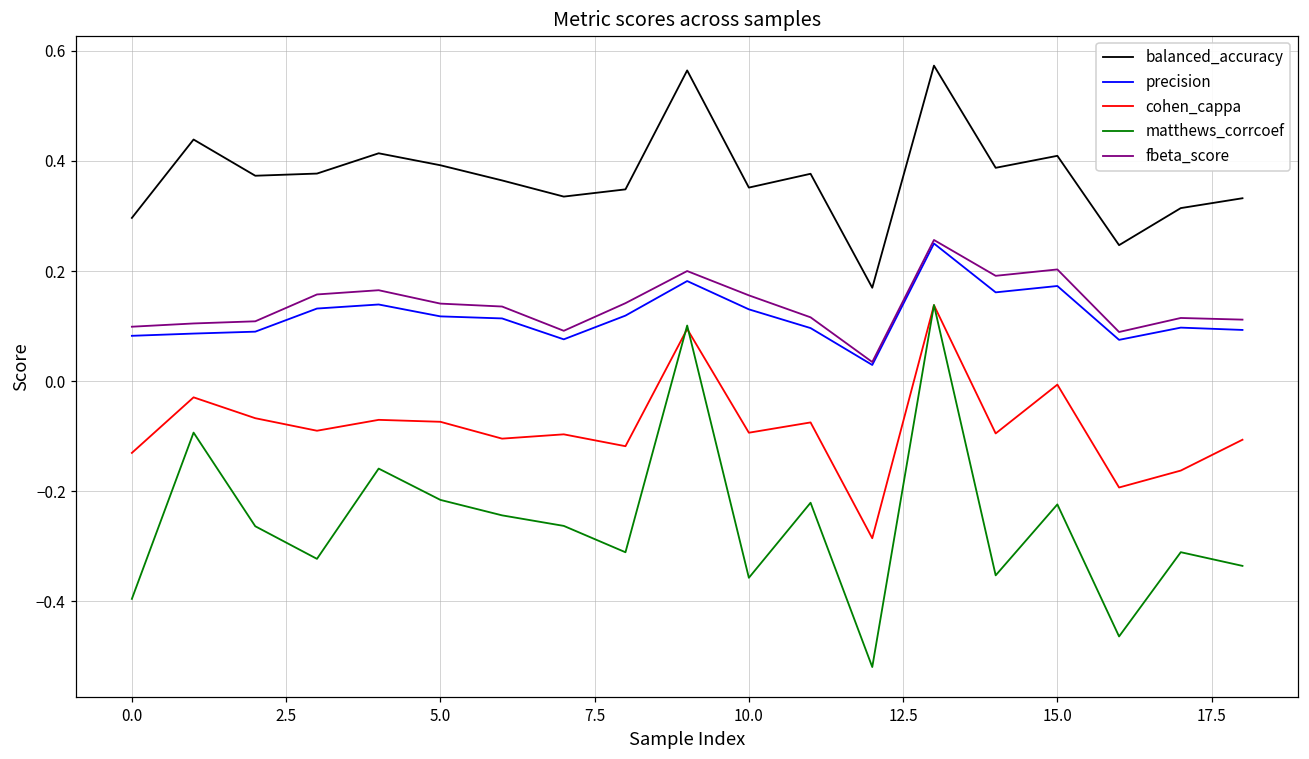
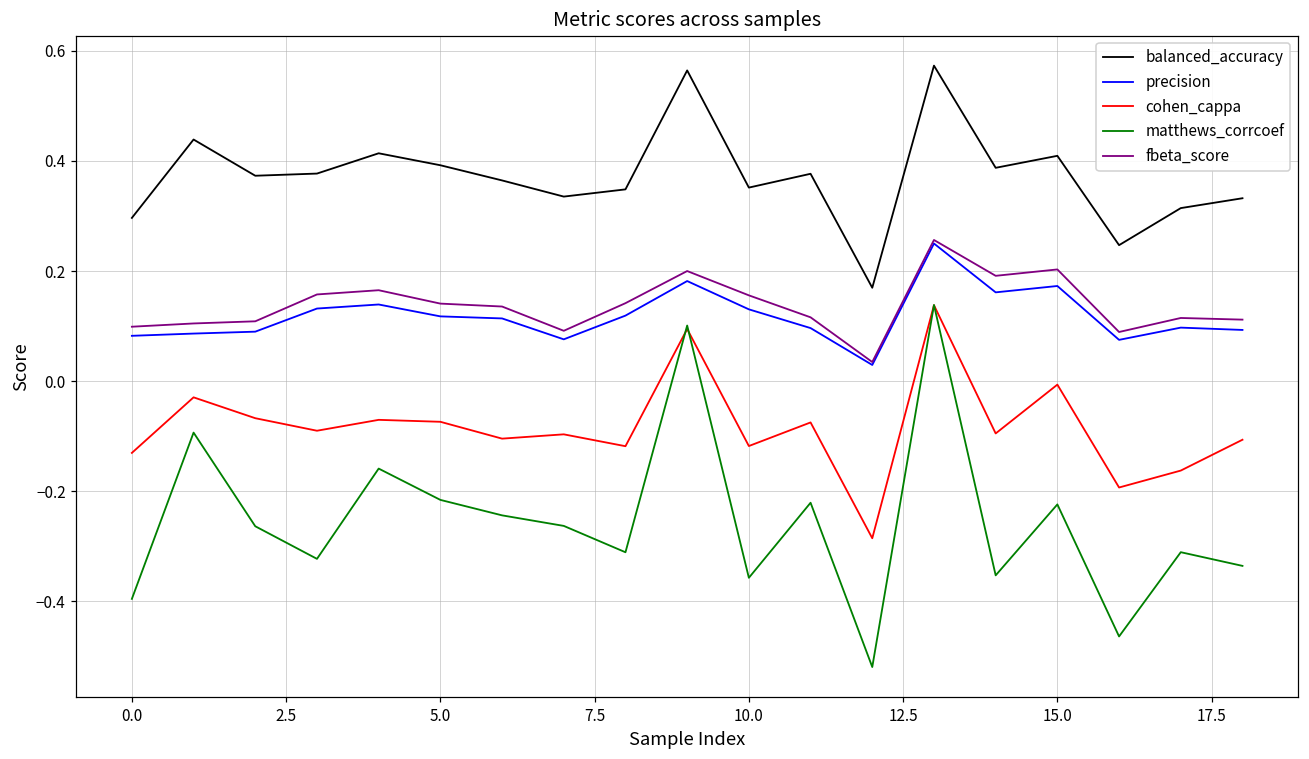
  {
    "balanced_accuracy": {
      "0.0": 0.30,
      "5.0": 0.39,
      "10.0": 0.35,
      "15.0": 0.41
    },
    "precision": {
      "0.0": 0.08,
      "5.0": 0.12,
      "10.0": 0.13,
      "15.0": 0.17
    },
    "cohen_cappa": {
      "0.0": -0.13,
      "5.0": -0.07,
-     "10.0": -0.09,
+     "10.0": -0.12,
      "15.0": -0.01
    },
    "matthews_corrcoef": {
      "0.0": -0.40,
      "5.0": -0.22,
      "10.0": -0.36,
      "15.0": -0.22
    },
    "fbeta_score": {
      "0.0": 0.10,
      "5.0": 0.14,
      "10.0": 0.16,
      "15.0": 0.20
    }
  }
